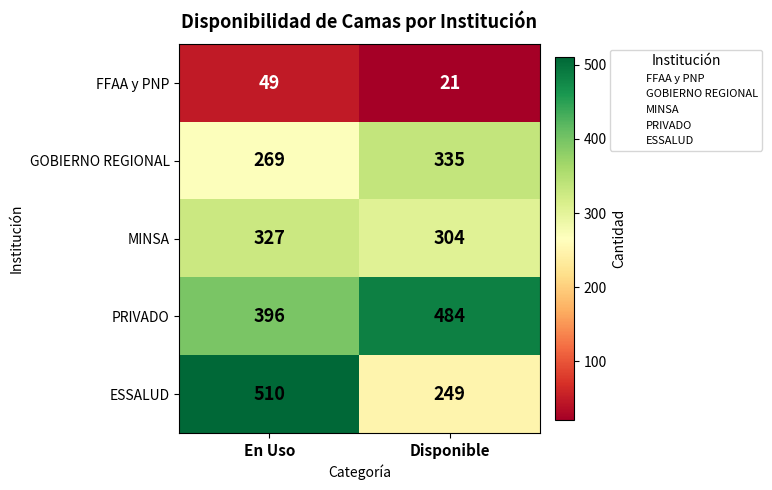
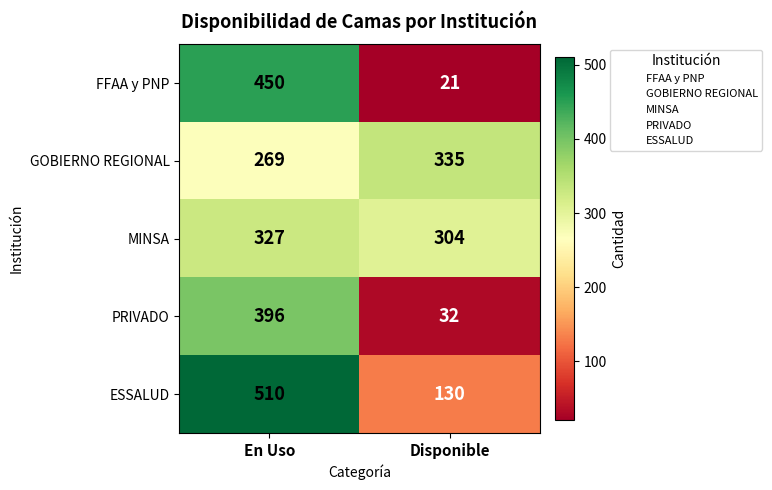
  {
    "FFAA y PNP": {
-     "En Uso": 49,
+     "En Uso": 450,
      "Disponible": 21
    },
    "GOBIERNO REGIONAL": {
      "En Uso": 269,
      "Disponible": 335
    },
    "MINSA": {
      "En Uso": 327,
      "Disponible": 304
    },
    "PRIVADO": {
      "En Uso": 396,
-     "Disponible": 484
+     "Disponible": 32
    },
    "ESSALUD": {
      "En Uso": 510,
-     "Disponible": 249
+     "Disponible": 130
    }
  }
